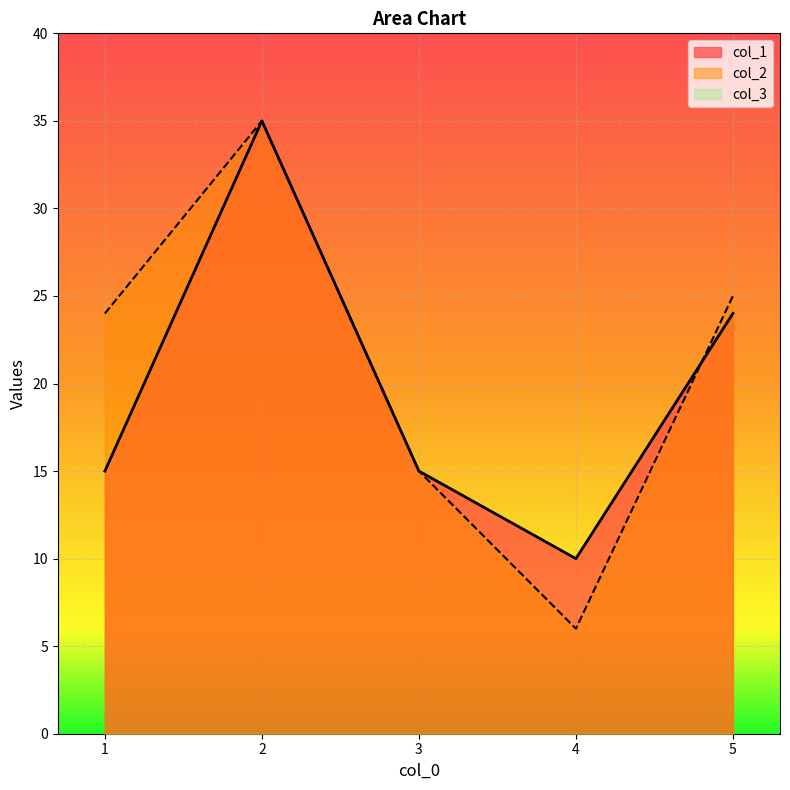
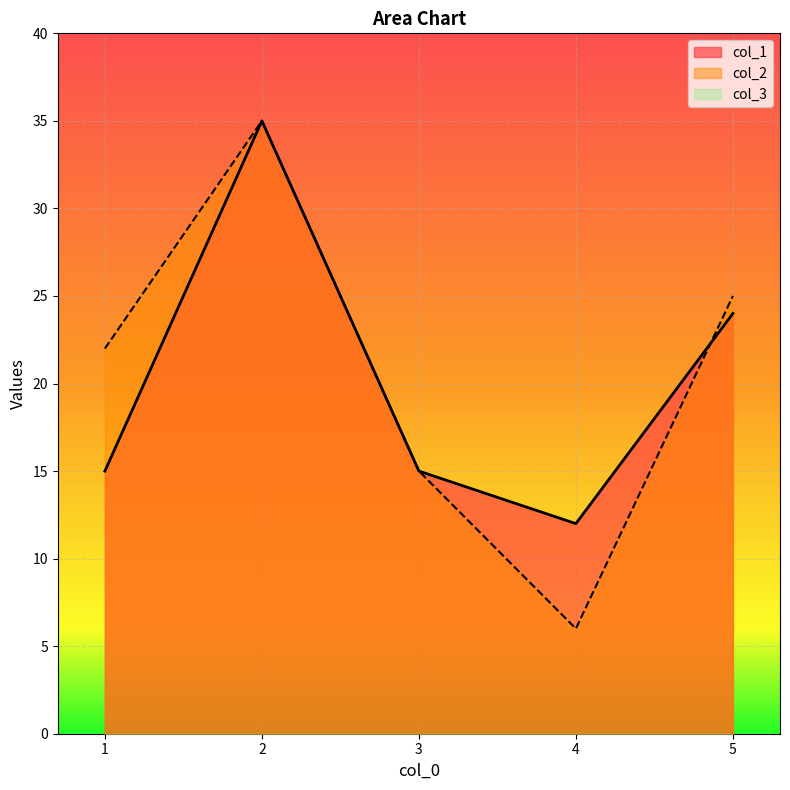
  {
    "col_1": {
      "1": 15,
-     "4": 10,
+     "4": 12,
      "5": 24
    },
    "col_2": {
-     "1": 24,
+     "1": 22,
      "4": 6,
      "5": 25
    },
    "col_3": {
      "1": 0,
      "2": 0,
      "3": 0,
      "4": 0,
      "5": 0
    }
  }
